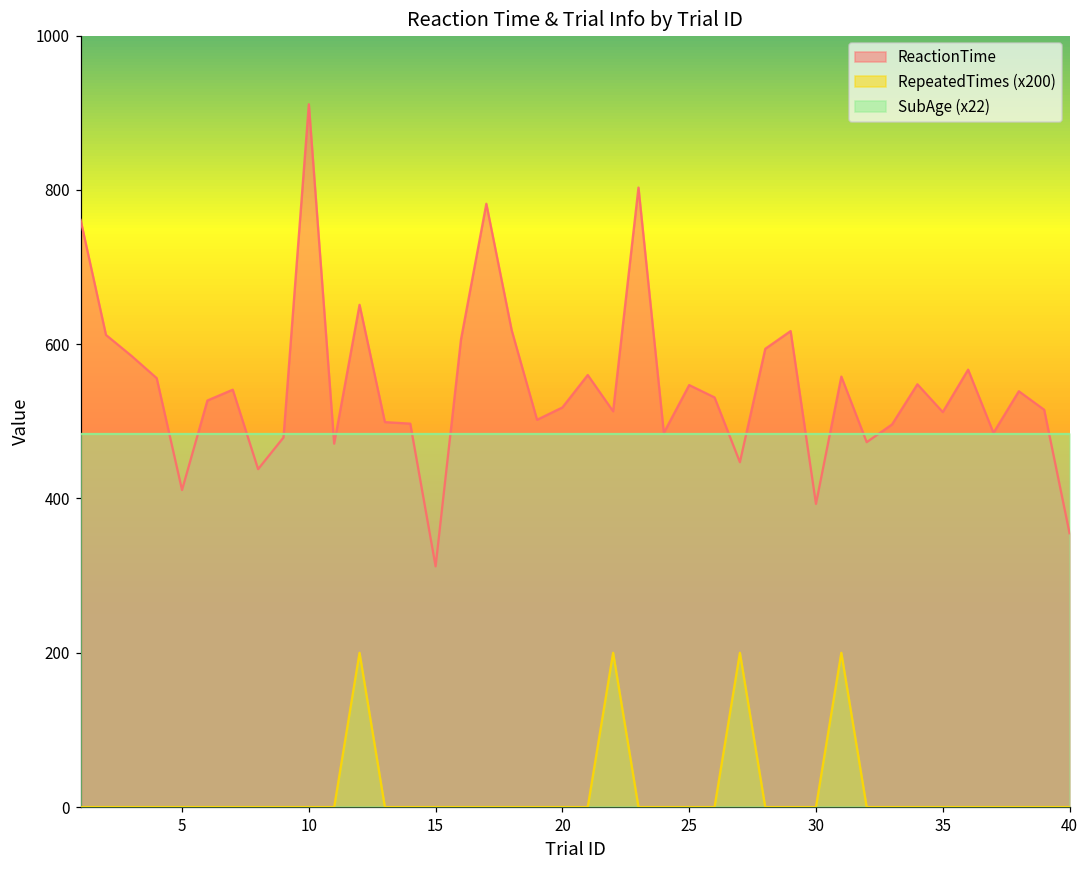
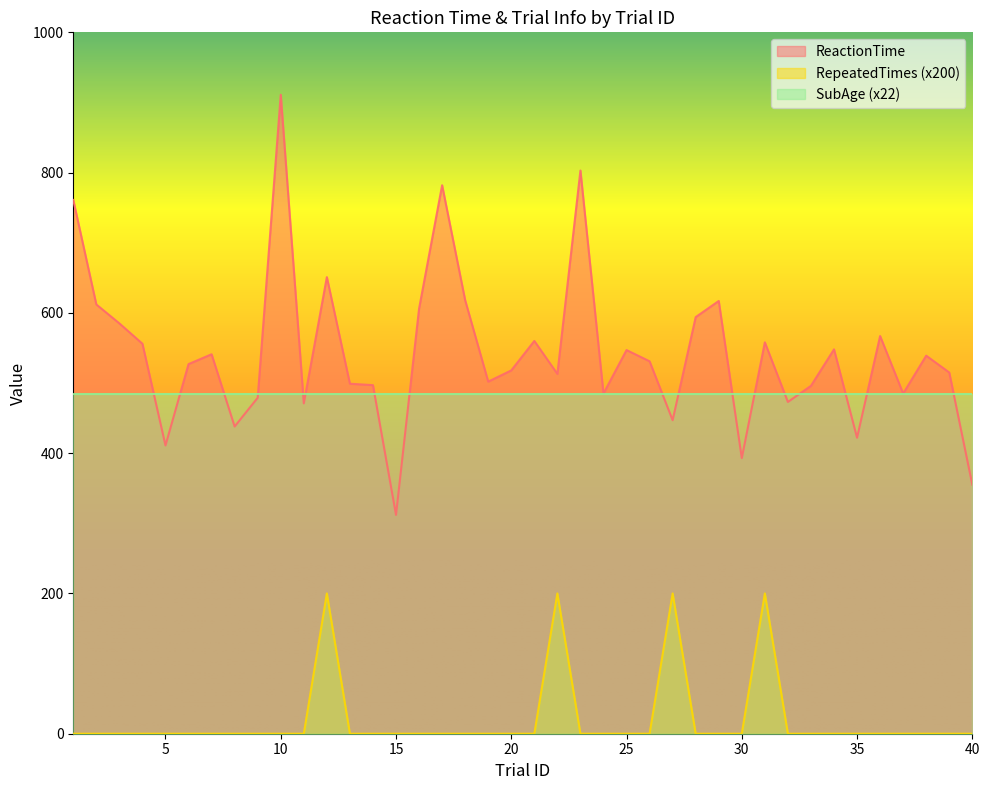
  {
    "ReactionTime": {
      "5": 410,
      "10": 910,
      "15": 310,
      "20": 520,
      "25": 550,
      "30": 390,
-     "35": 510,
+     "35": 420,
      "40": 360
    },
    "RepeatedTimes (x200)": {
      "5": 0,
      "10": 0,
      "15": 0,
      "20": 0,
      "25": 0,
      "30": 0,
      "35": 0,
      "40": 0
    },
    "SubAge (x22)": {
      "5": 480,
      "10": 480,
      "15": 480,
      "20": 480,
      "25": 480,
      "30": 480,
      "35": 480,
      "40": 480
    }
  }
